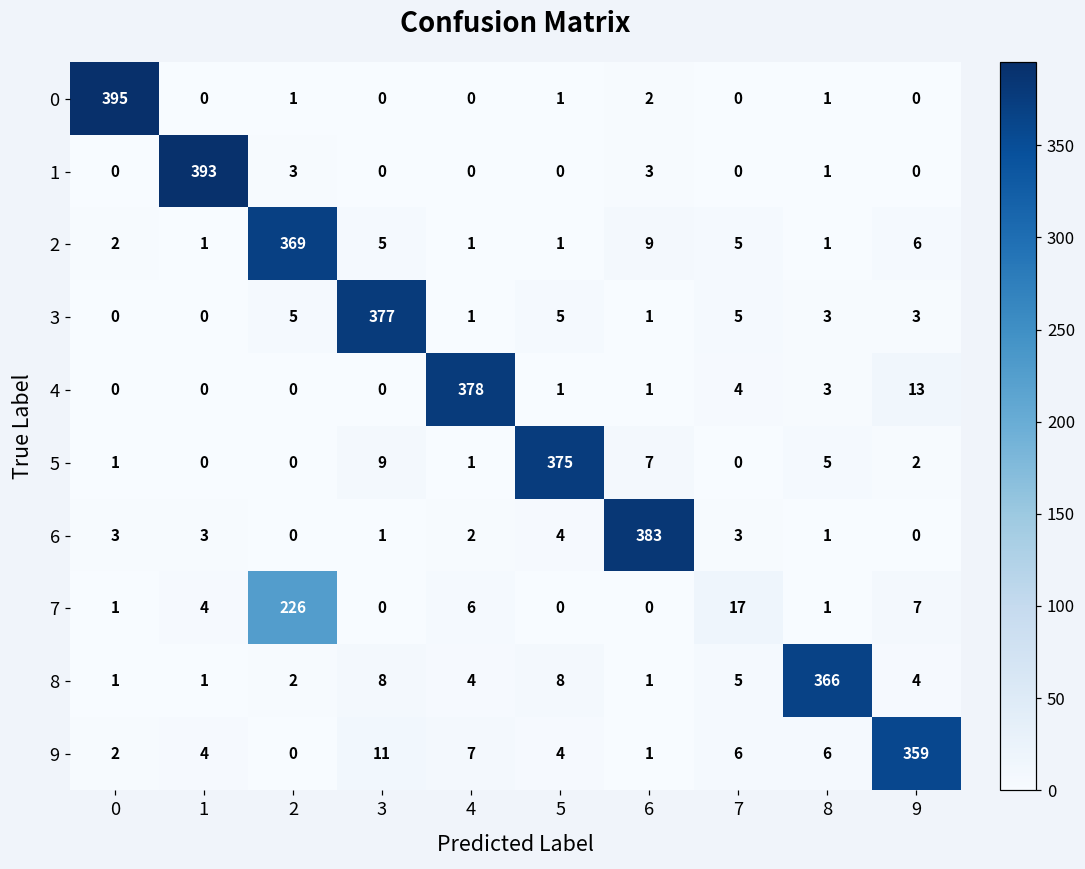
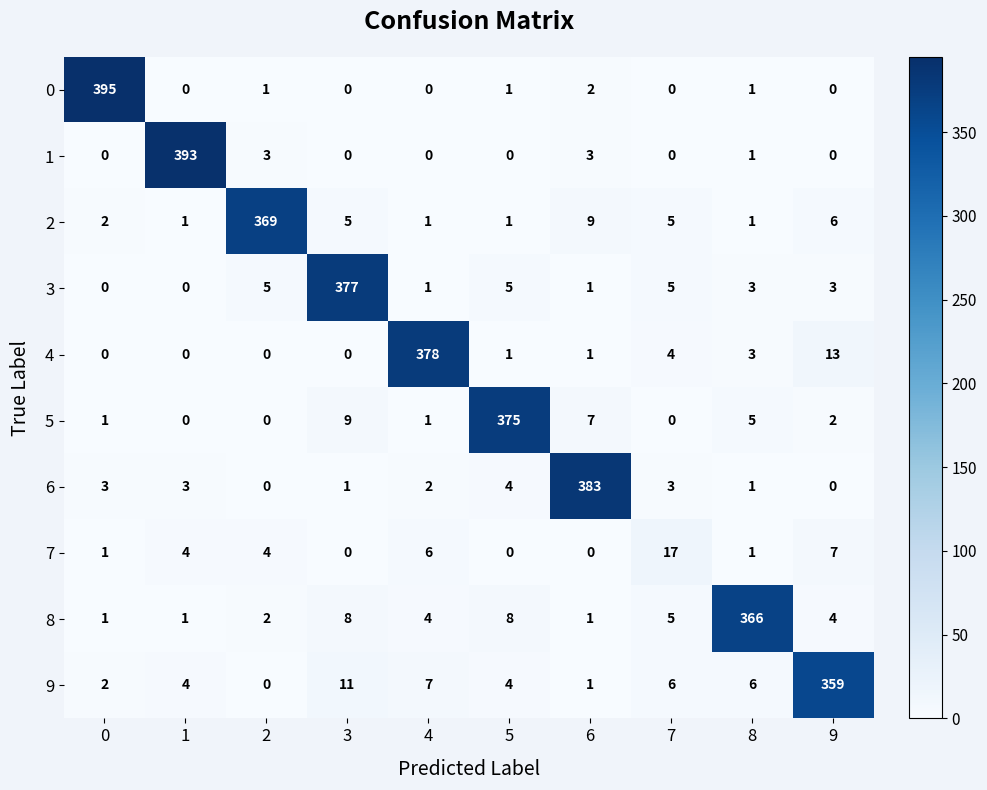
  {
    "0": {
      "0": 395,
      "1": 0,
      "2": 1,
      "3": 0,
      "4": 0,
      "5": 1,
      "6": 2,
      "7": 0,
      "8": 1,
      "9": 0
    },
    "1": {
      "0": 0,
      "1": 393,
      "2": 3,
      "3": 0,
      "4": 0,
      "5": 0,
      "6": 3,
      "7": 0,
      "8": 1,
      "9": 0
    },
    "2": {
      "0": 2,
      "1": 1,
      "2": 369,
      "3": 5,
      "4": 1,
      "5": 1,
      "6": 9,
      "7": 5,
      "8": 1,
      "9": 6
    },
    "3": {
      "0": 0,
      "1": 0,
      "2": 5,
      "3": 377,
      "4": 1,
      "5": 5,
      "6": 1,
      "7": 5,
      "8": 3,
      "9": 3
    },
    "4": {
      "0": 0,
      "1": 0,
      "2": 0,
      "3": 0,
      "4": 378,
      "5": 1,
      "6": 1,
      "7": 4,
      "8": 3,
      "9": 13
    },
    "5": {
      "0": 1,
      "1": 0,
      "2": 0,
      "3": 9,
      "4": 1,
      "5": 375,
      "6": 7,
      "7": 0,
      "8": 5,
      "9": 2
    },
    "6": {
      "0": 3,
      "1": 3,
      "2": 0,
      "3": 1,
      "4": 2,
      "5": 4,
      "6": 383,
      "7": 3,
      "8": 1,
      "9": 0
    },
    "7": {
      "0": 1,
      "1": 4,
-     "2": 226,
+     "2": 4,
      "3": 0,
      "4": 6,
      "5": 0,
      "6": 0,
      "7": 17,
      "8": 1,
      "9": 7
    },
    "8": {
      "0": 1,
      "1": 1,
      "2": 2,
      "3": 8,
      "4": 4,
      "5": 8,
      "6": 1,
      "7": 5,
      "8": 366,
      "9": 4
    },
    "9": {
      "0": 2,
      "1": 4,
      "2": 0,
      "3": 11,
      "4": 7,
      "5": 4,
      "6": 1,
      "7": 6,
      "8": 6,
      "9": 359
    }
  }
